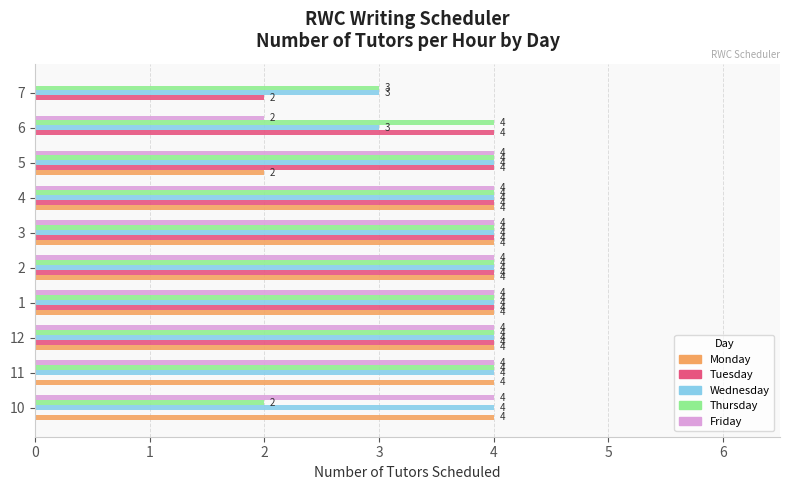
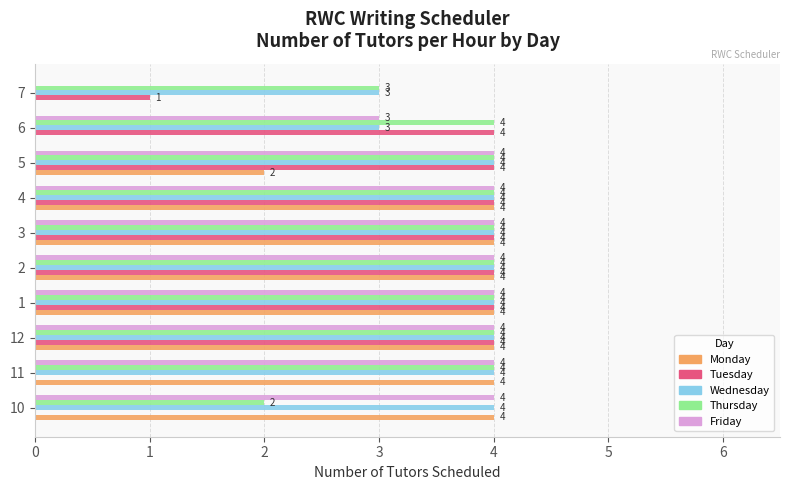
  {
    "Monday": {
      "5": 2,
      "11": 4,
      "10": 4
    },
    "Tuesday": {
-     "7": 2,
+     "7": 1,
      "6": 4
    },
    "Wednesday": {
      "6": 3,
      "10": 4
    },
    "Thursday": {
      "6": 4,
      "10": 2
    },
    "Friday": {
-     "6": 2,
+     "6": 3,
      "10": 4
    }
  }
